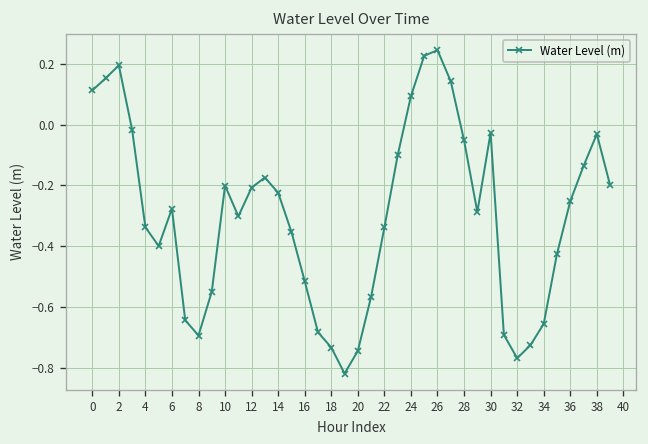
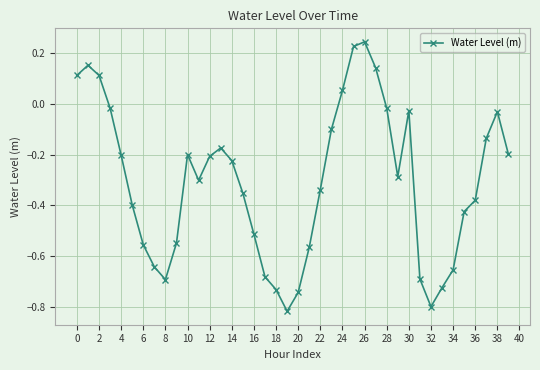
  {
    "0": 0.11,
-   "2": 0.19,
-   "4": -0.34,
-   "6": -0.28,
+   "2": 0.11,
+   "4": -0.20,
+   "6": -0.56,
    "8": -0.69,
    "10": -0.20,
    "12": -0.21,
    "14": -0.22,
    "16": -0.51,
    "18": -0.73,
    "20": -0.74,
    "22": -0.34,
-   "24": 0.09,
+   "24": 0.05,
    "26": 0.24,
-   "28": -0.05,
+   "28": -0.02,
    "30": -0.03,
-   "32": -0.77,
+   "32": -0.80,
    "34": -0.66,
-   "36": -0.25,
+   "36": -0.38,
    "38": -0.03
  }
